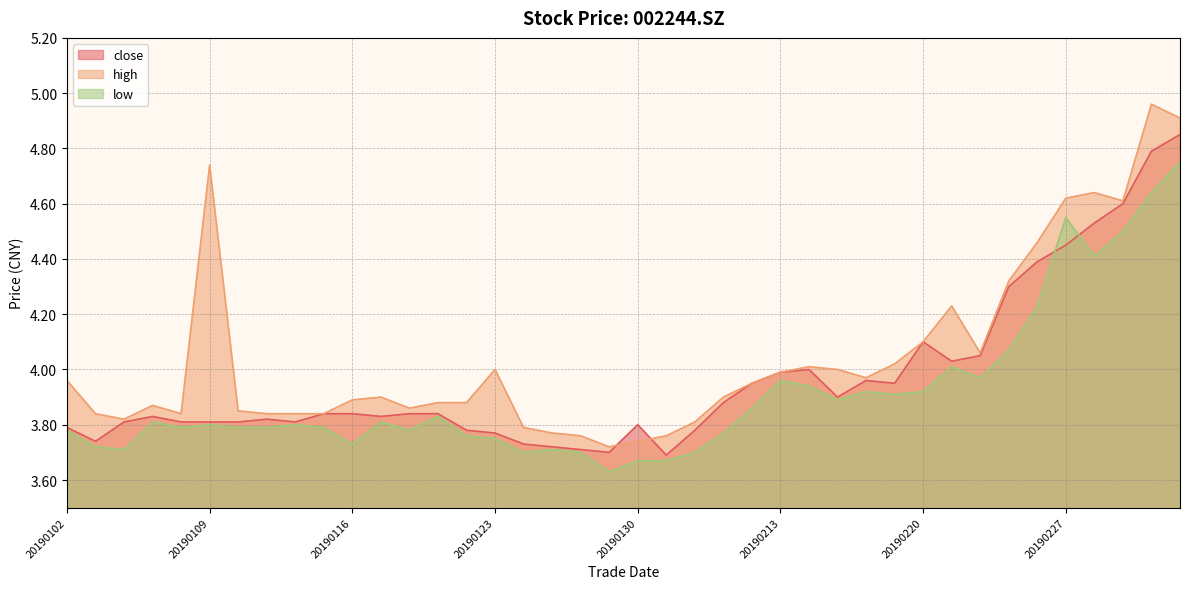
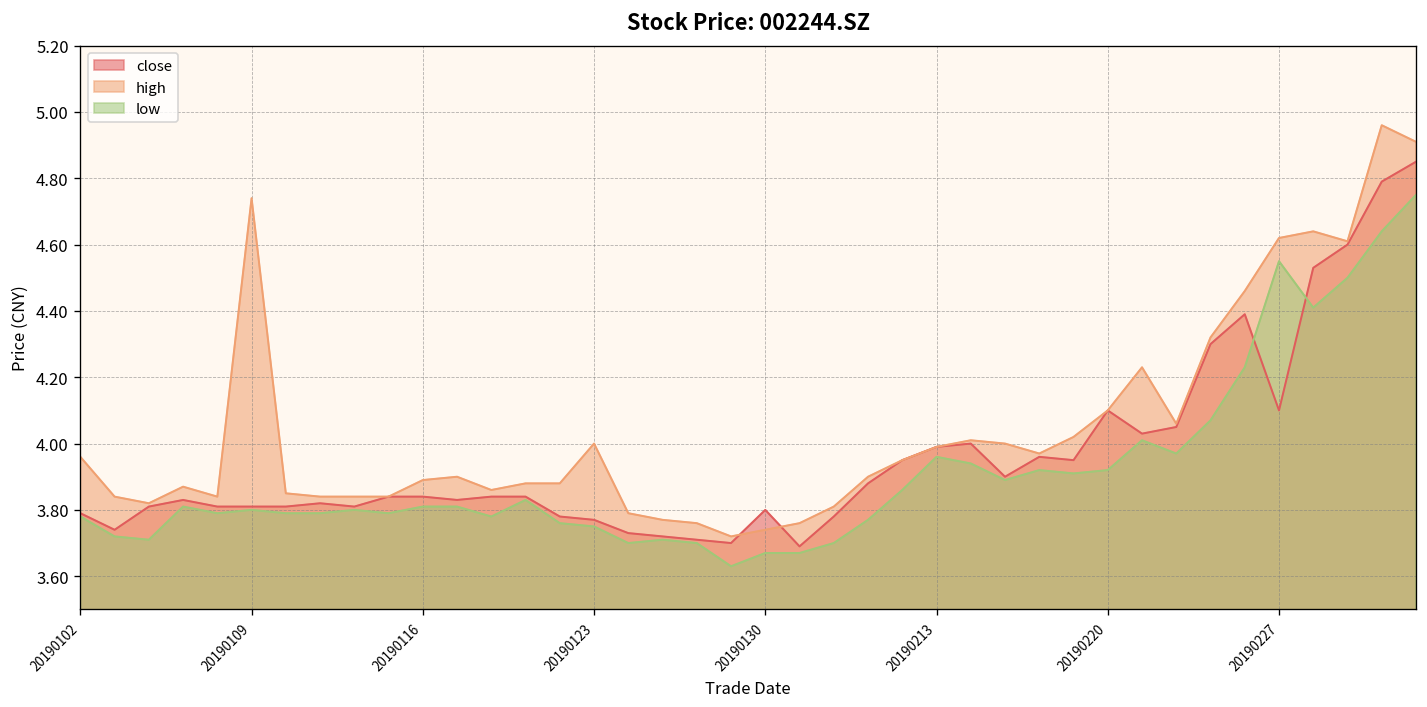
  {
    "close": {
      "20190102": 3.79,
      "20190109": 3.81,
      "20190116": 3.84,
      "20190123": 3.77,
      "20190130": 3.80,
-     "20190227": 4.45
+     "20190227": 4.10
    },
    "high": {
      "20190102": 3.96,
      "20190109": 4.74,
      "20190116": 3.89,
      "20190123": 4.00,
      "20190130": 3.74,
      "20190227": 4.62
    },
    "low": {
      "20190102": 3.78,
      "20190109": 3.80,
-     "20190116": 3.73,
+     "20190116": 3.81,
      "20190123": 3.75,
      "20190130": 3.67,
      "20190213": 3.96,
      "20190220": 3.92,
      "20190227": 4.55
    }
  }
